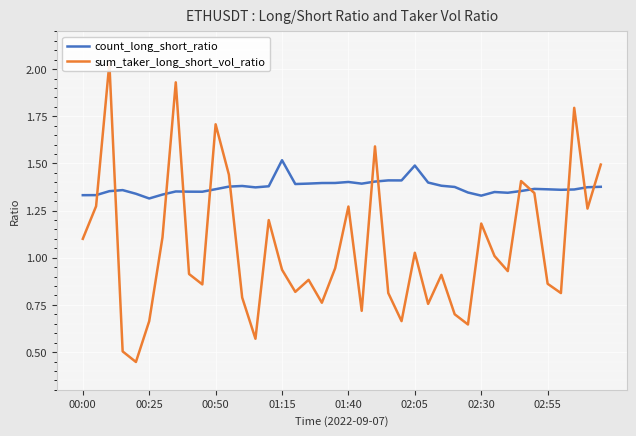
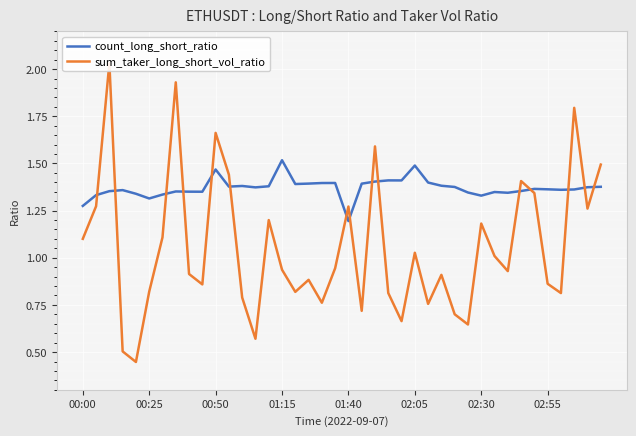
  {
    "count_long_short_ratio": {
-     "00:00": 1.33,
+     "00:00": 1.28,
      "00:25": 1.31,
-     "00:50": 1.36,
+     "00:50": 1.47,
      "01:15": 1.52,
-     "01:40": 1.40,
+     "01:40": 1.19,
      "02:05": 1.49,
      "02:30": 1.33,
      "02:55": 1.36
    },
    "sum_taker_long_short_vol_ratio": {
      "00:00": 1.10,
-     "00:25": 0.66,
-     "00:50": 1.71,
+     "00:25": 0.82,
+     "00:50": 1.66,
      "01:15": 0.94,
      "01:40": 1.27,
      "02:05": 1.03,
      "02:30": 1.18,
      "02:55": 0.86
    }
  }
